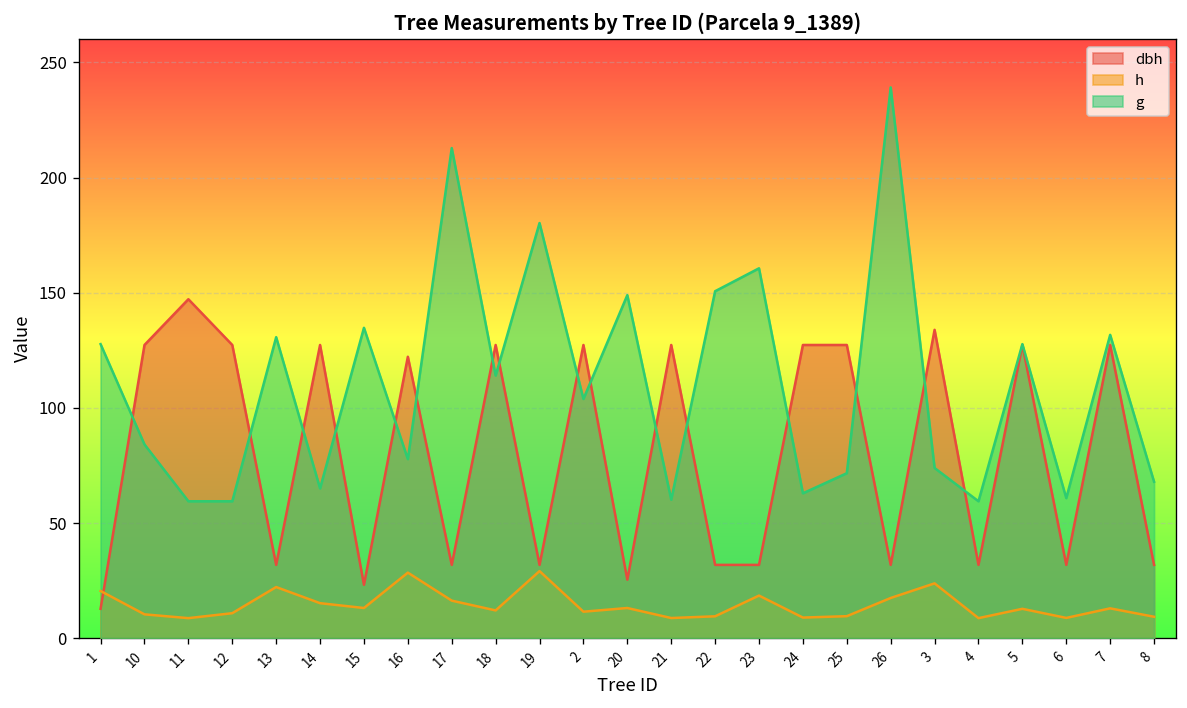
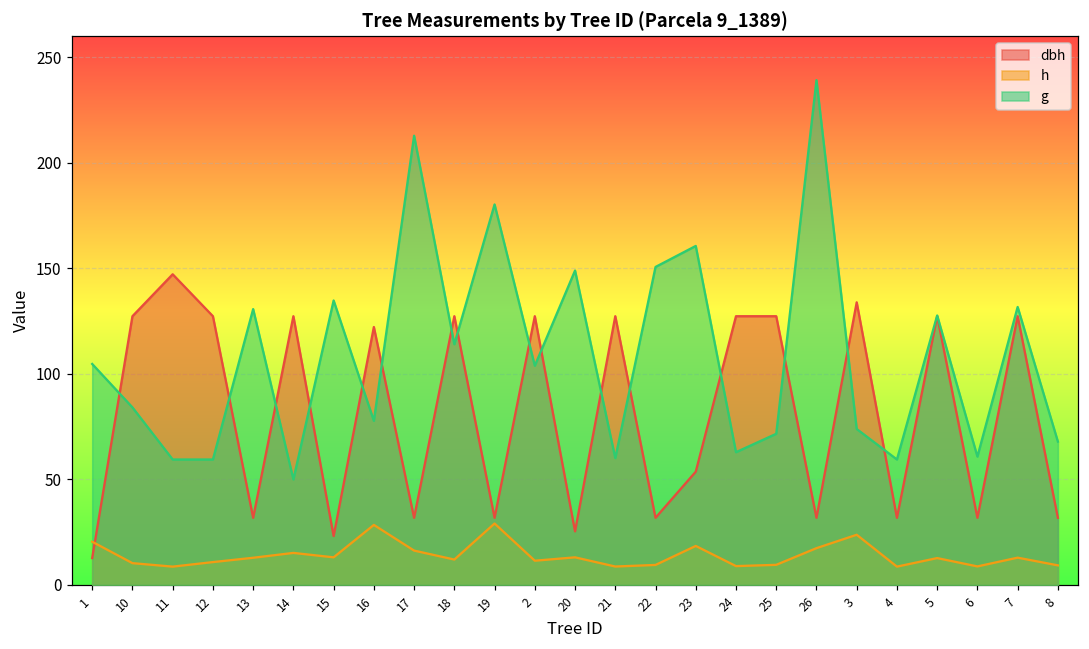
  {
    "dbh": {
      "1": 13,
      "10": 127,
      "11": 147,
      "12": 127,
      "13": 32,
      "14": 127,
      "15": 23,
      "16": 122,
      "17": 32,
      "18": 127,
      "19": 32,
      "2": 127,
      "20": 25,
      "21": 127,
      "22": 32,
-     "23": 32,
+     "23": 54,
      "24": 127,
      "25": 127,
      "26": 32,
      "3": 134,
      "4": 32,
      "6": 32,
      "7": 127,
      "8": 32
    },
    "h": {
      "1": 20,
      "10": 10,
      "11": 9,
      "12": 11,
-     "13": 22,
+     "13": 13,
      "14": 15,
      "15": 13,
      "16": 28,
      "17": 16,
      "18": 12,
      "19": 29,
      "2": 12,
      "20": 13,
      "21": 9,
      "22": 10,
      "23": 19,
      "24": 9,
      "25": 10,
      "26": 17,
      "3": 24,
      "4": 9,
      "5": 13,
      "6": 9,
      "7": 13,
      "8": 9
    },
    "g": {
-     "1": 128,
+     "1": 105,
      "10": 84,
      "11": 59,
      "12": 59,
      "13": 131,
-     "14": 65,
+     "14": 50,
      "15": 135,
      "16": 78,
      "17": 213,
      "18": 114,
      "19": 180,
      "2": 104,
      "20": 149,
      "21": 60,
      "22": 151,
      "23": 161,
      "24": 63,
      "25": 72,
      "26": 239,
      "3": 74,
      "4": 59,
      "6": 61,
      "7": 132,
      "8": 68
    }
  }
